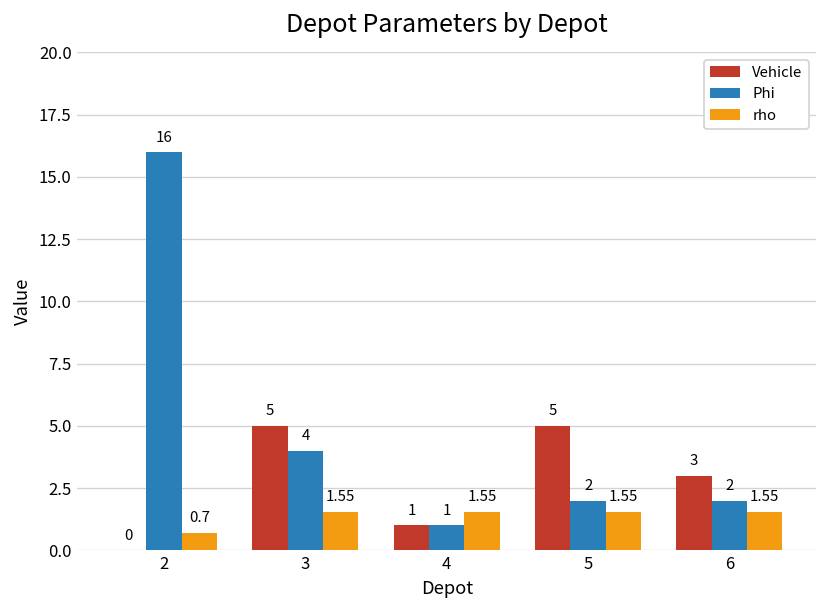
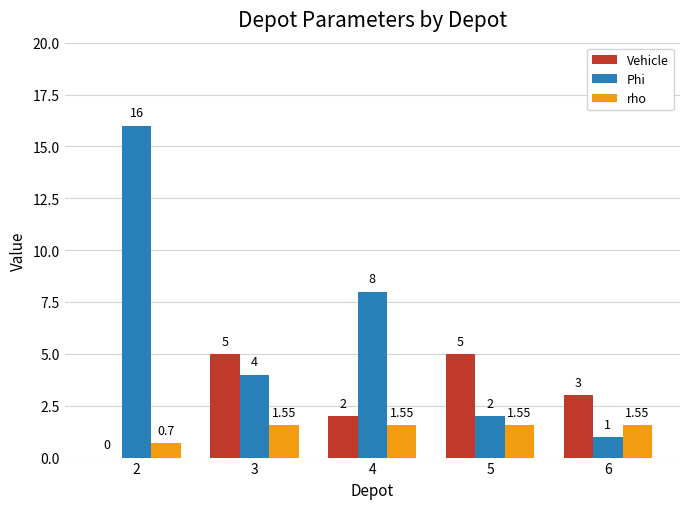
  {
    "Vehicle": {
      "2": 0,
      "3": 5,
-     "4": 1,
+     "4": 2,
      "5": 5,
      "6": 3
    },
    "Phi": {
      "2": 16,
      "3": 4,
-     "4": 1,
+     "4": 8,
      "5": 2,
-     "6": 2
+     "6": 1
    },
    "rho": {
      "2": 0.7,
      "3": 1.55,
      "4": 1.55,
      "5": 1.55,
      "6": 1.55
    }
  }
